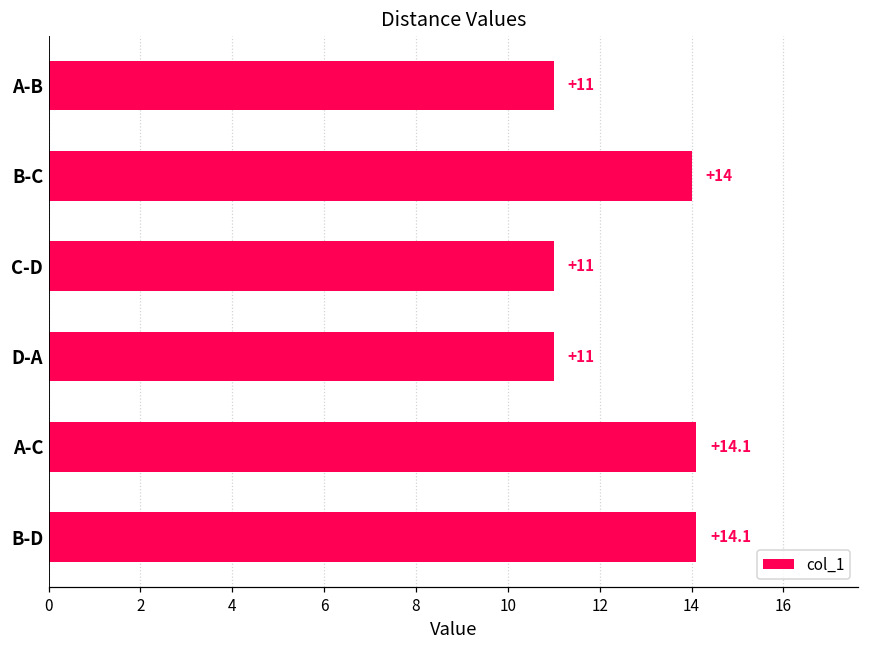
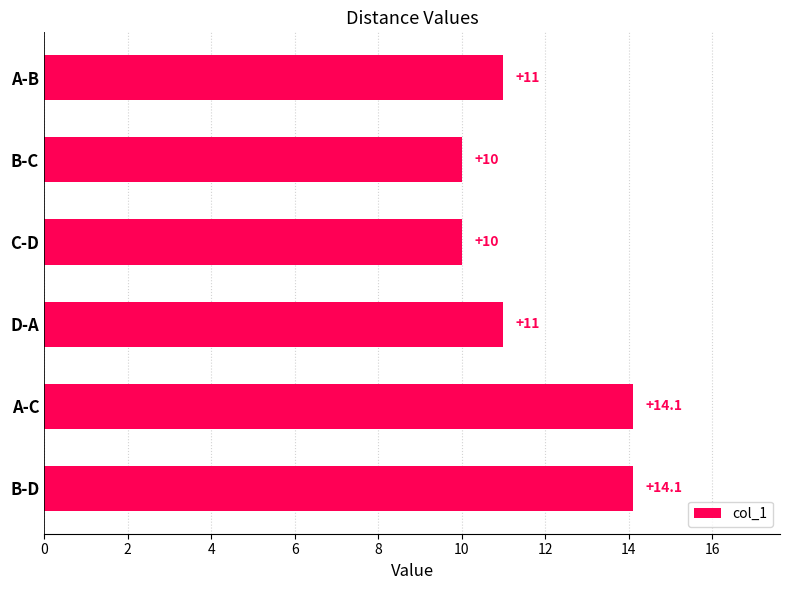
  {
    "A-B": "+11",
-   "B-C": "+14",
-   "C-D": "+11",
+   "B-C": "+10",
+   "C-D": "+10",
    "D-A": "+11",
    "A-C": "+14.1",
    "B-D": "+14.1"
  }
